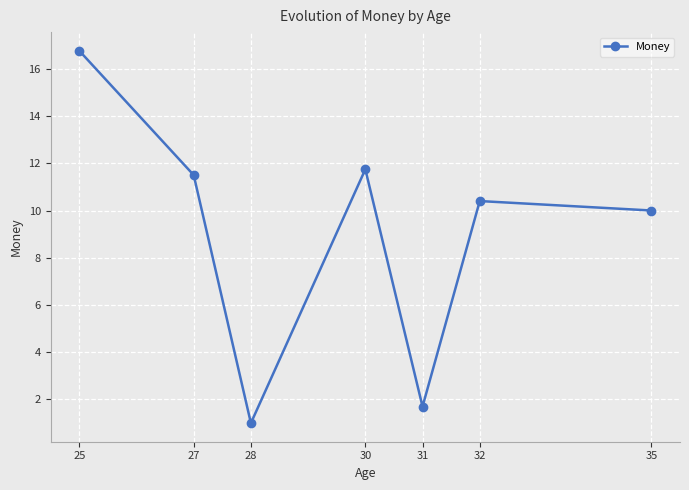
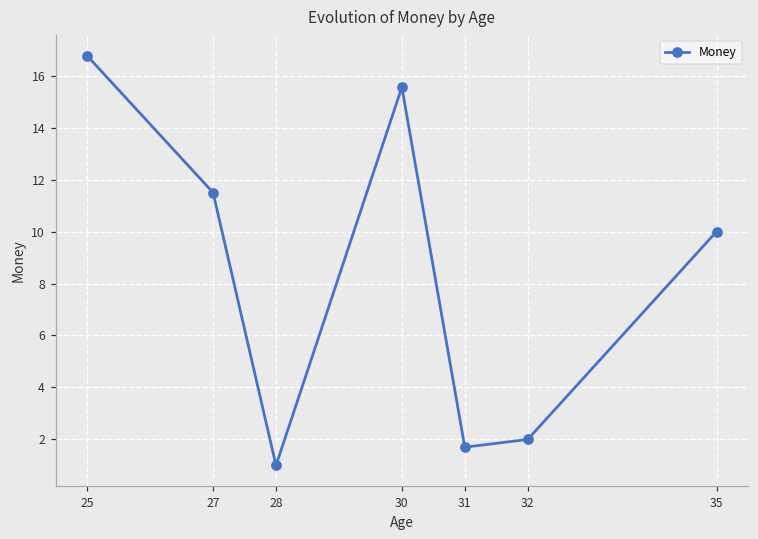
  {
    "25": 16.8,
    "27": 11.5,
    "28": 1.0,
-   "30": 11.7,
+   "30": 15.6,
    "31": 1.7,
-   "32": 10.4,
+   "32": 2.0,
    "35": 10.0
  }
